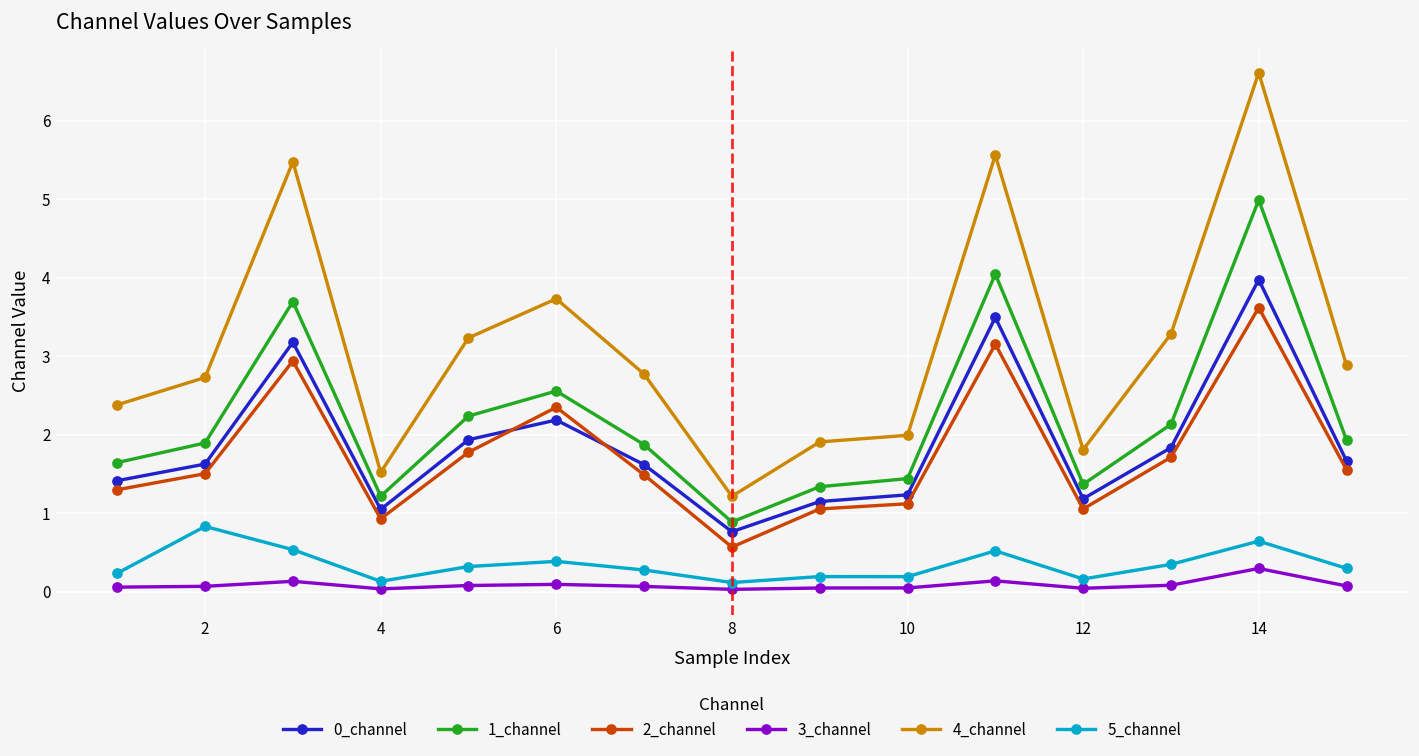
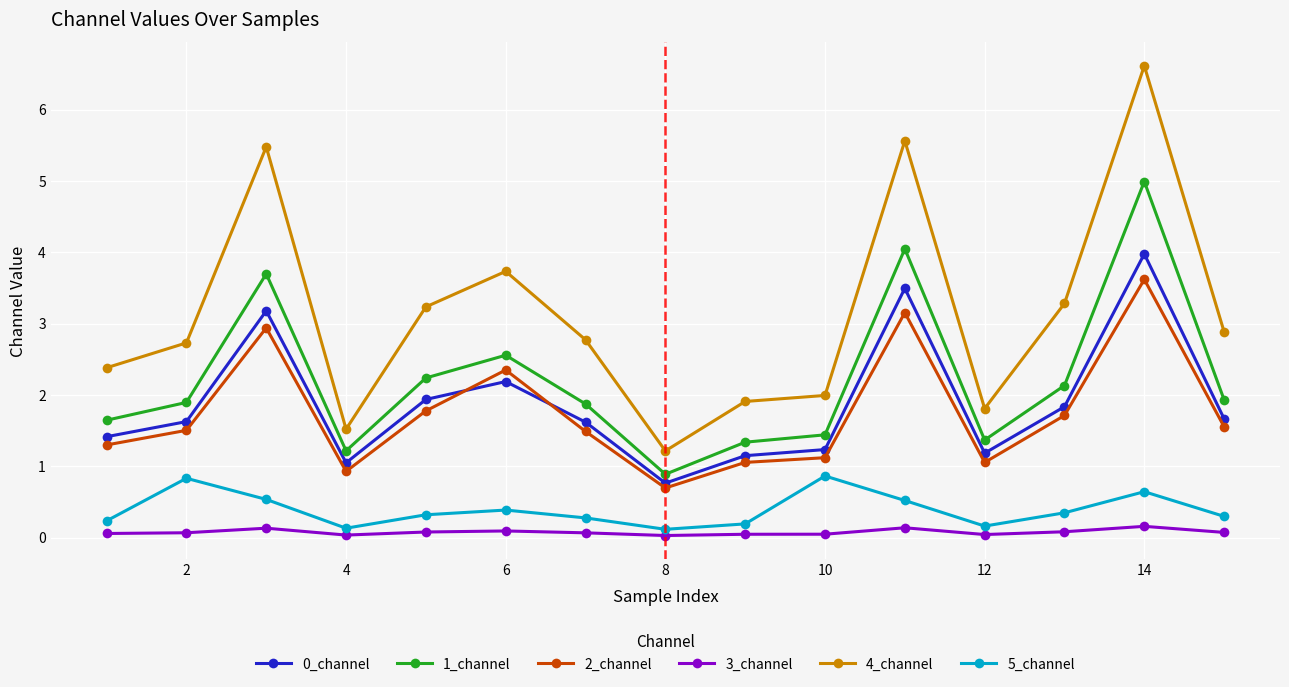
  {
    "0_channel": {
      "2": 1.6,
      "4": 1.0,
      "6": 2.2,
      "8": 0.8,
      "10": 1.2,
      "12": 1.2,
      "14": 4.0
    },
    "1_channel": {
      "2": 1.9,
      "4": 1.2,
      "6": 2.6,
      "8": 0.9,
      "10": 1.4,
      "12": 1.4,
      "14": 5.0
    },
    "2_channel": {
      "2": 1.5,
      "4": 0.9,
      "6": 2.4,
-     "8": 0.6,
+     "8": 0.7,
      "10": 1.1,
      "12": 1.1,
      "14": 3.6
    },
    "3_channel": {
      "2": 0.1,
      "4": 0.0,
      "6": 0.1,
      "8": 0.0,
      "10": 0.0,
      "12": 0.0,
-     "14": 0.3
+     "14": 0.2
    },
    "4_channel": {
      "2": 2.7,
      "4": 1.5,
      "6": 3.7,
      "8": 1.2,
      "10": 2.0,
      "12": 1.8,
      "14": 6.6
    },
    "5_channel": {
      "2": 0.8,
      "4": 0.1,
      "6": 0.4,
      "8": 0.1,
-     "10": 0.2,
+     "10": 0.9,
      "12": 0.2,
      "14": 0.6
    }
  }
